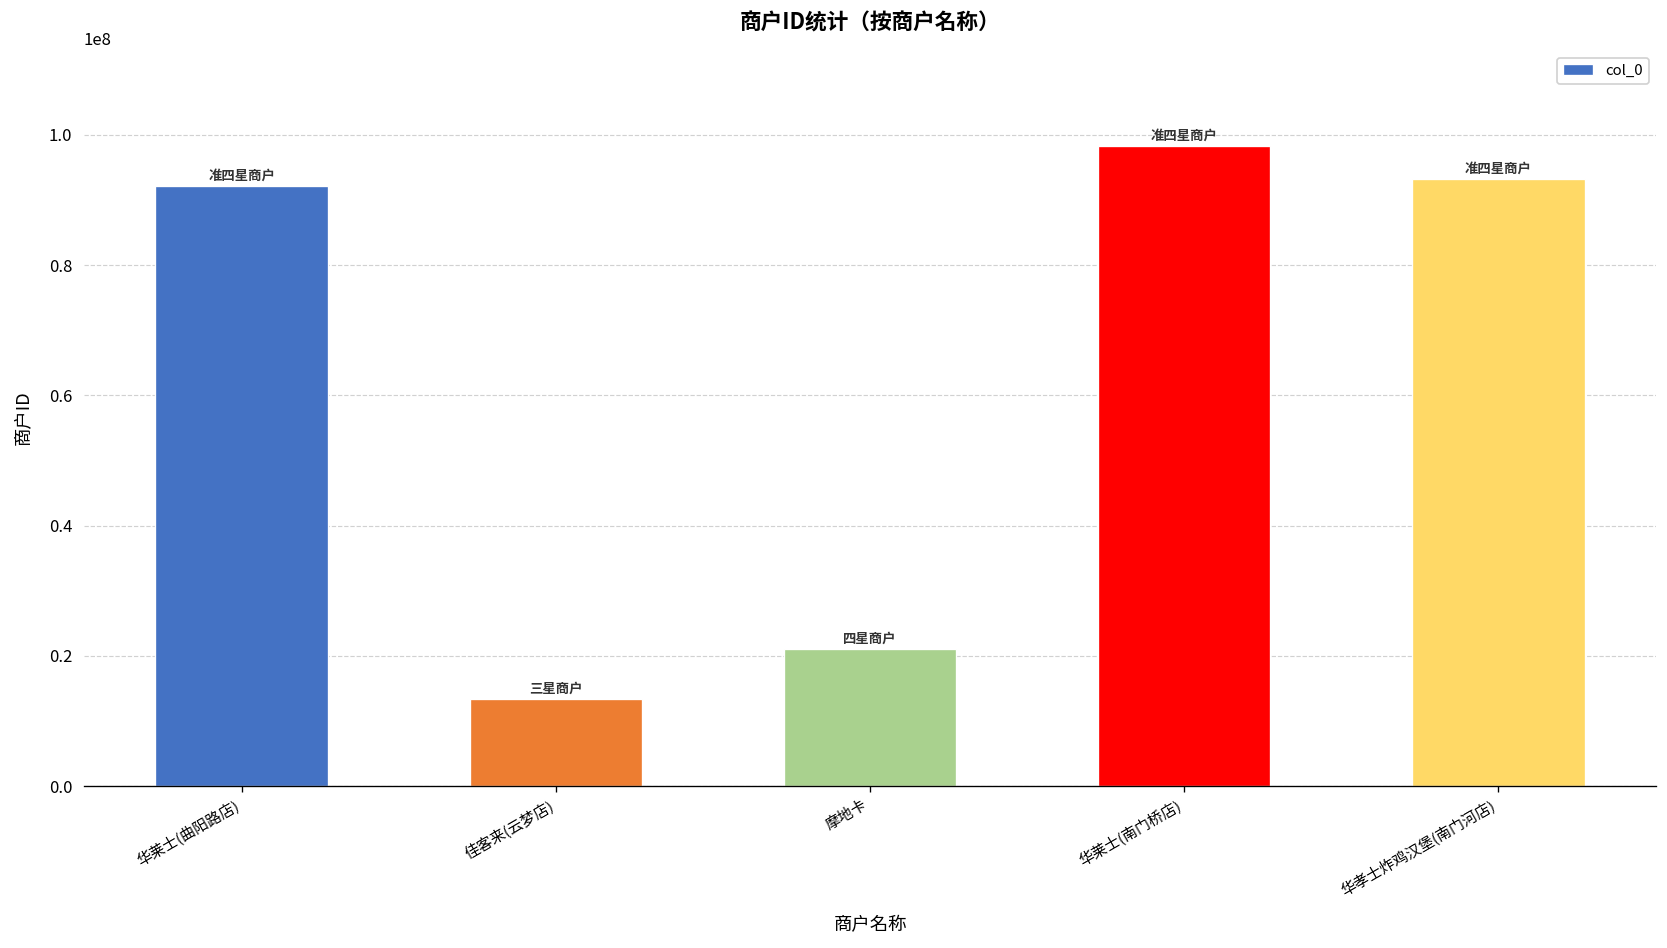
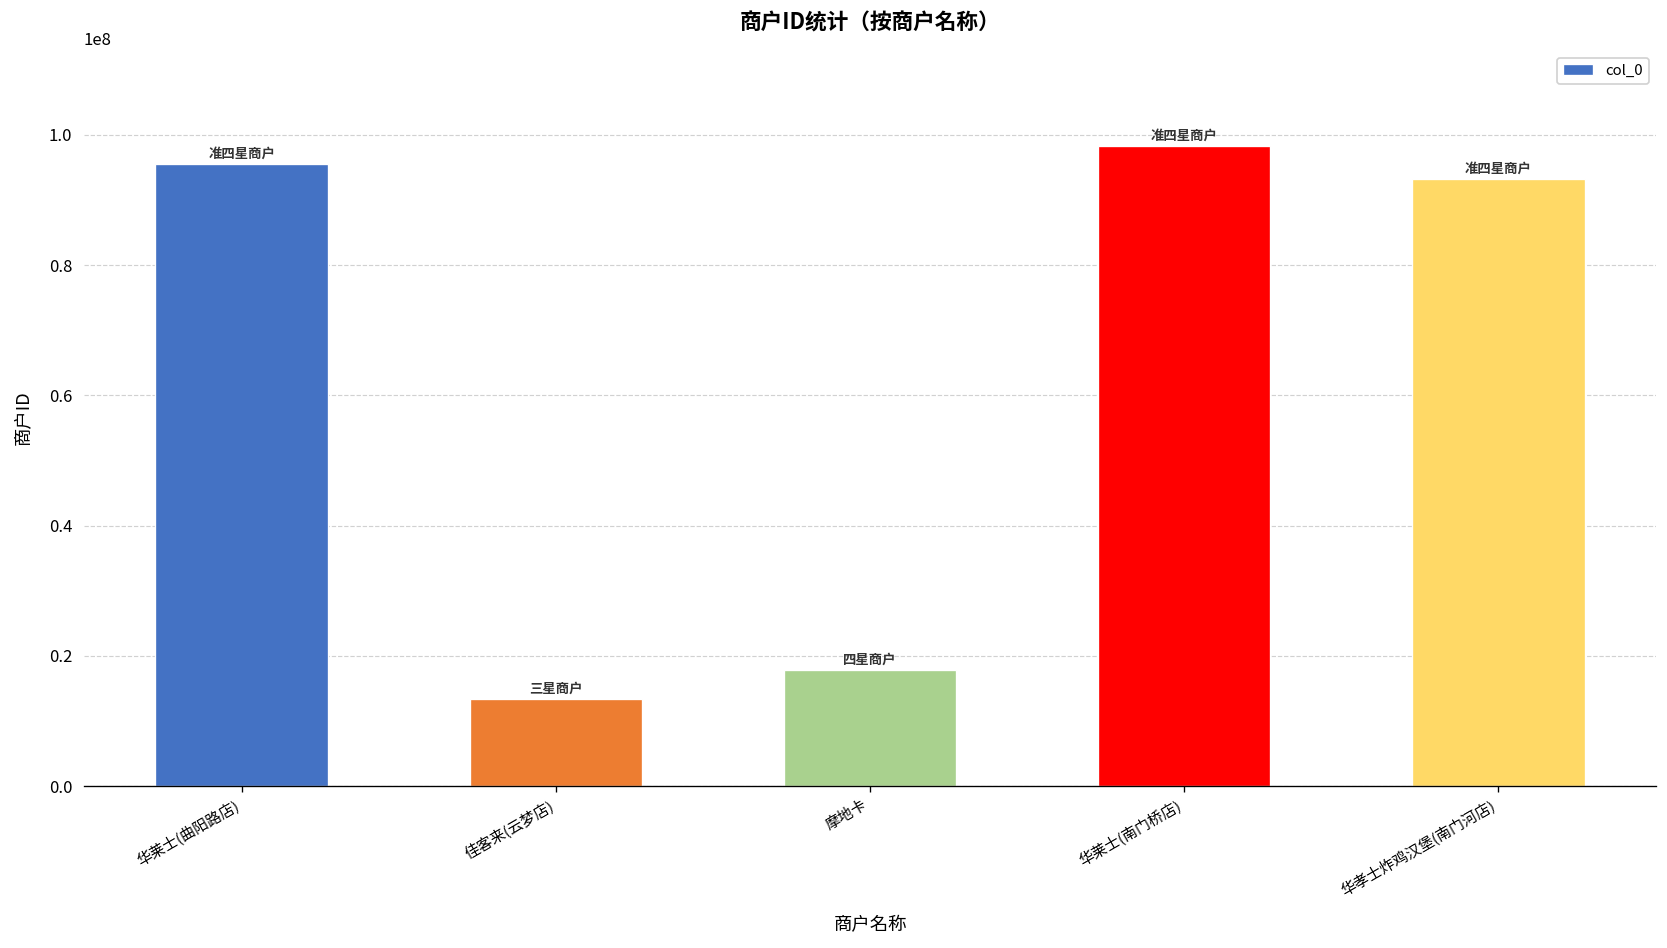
  {
-   "华莱士(曲阳路店)": 92000000,
+   "华莱士(曲阳路店)": 96000000,
    "佳客来(云梦店)": 13000000,
-   "摩地卡": 21000000,
+   "摩地卡": 18000000,
    "华莱士(南门桥店)": 98000000,
    "华孝士炸鸡汉堡(南门河店)": 93000000
  }
